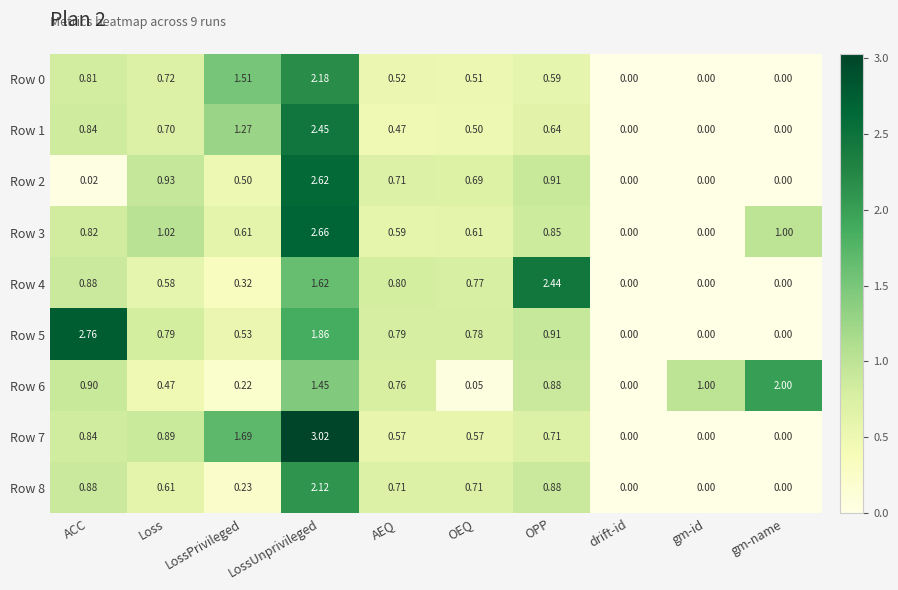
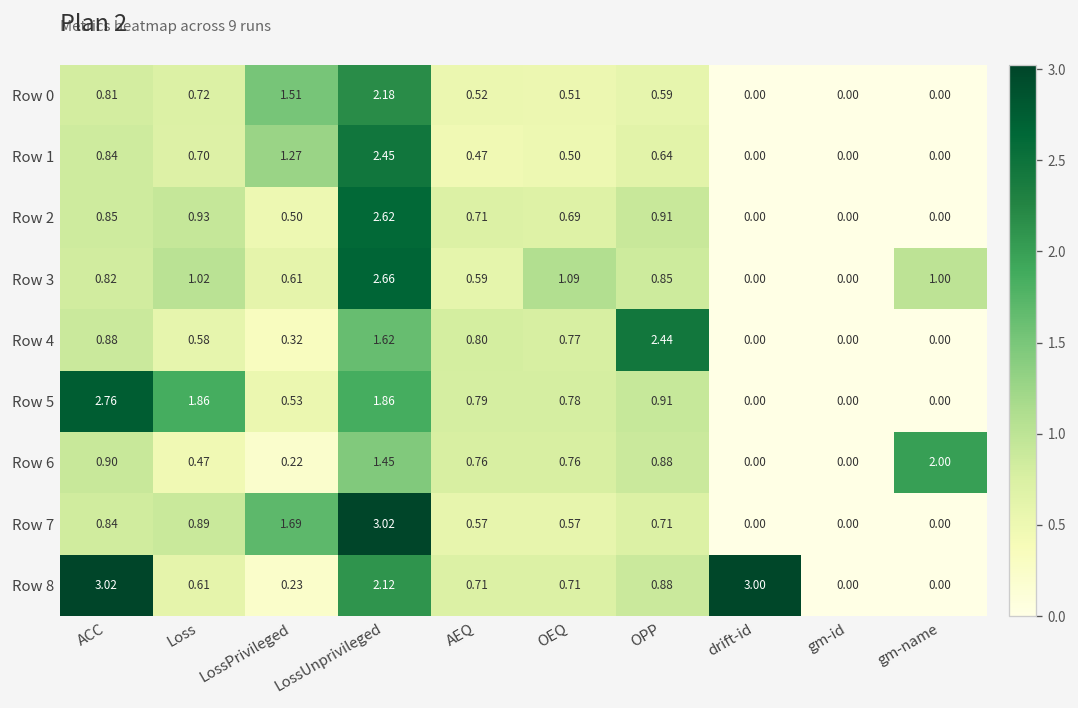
  {
    "Row 0": {
      "ACC": 0.81,
      "Loss": 0.72,
      "LossPrivileged": 1.51,
      "LossUnprivileged": 2.18,
      "AEQ": 0.52,
      "OEQ": 0.51,
      "OPP": 0.59,
      "drift-id": 0.00,
      "gm-id": 0.00,
      "gm-name": 0.00
    },
    "Row 1": {
      "ACC": 0.84,
      "Loss": 0.70,
      "LossPrivileged": 1.27,
      "LossUnprivileged": 2.45,
      "AEQ": 0.47,
      "OEQ": 0.50,
      "OPP": 0.64,
      "drift-id": 0.00,
      "gm-id": 0.00,
      "gm-name": 0.00
    },
    "Row 2": {
-     "ACC": 0.02,
+     "ACC": 0.85,
      "Loss": 0.93,
      "LossPrivileged": 0.50,
      "LossUnprivileged": 2.62,
      "AEQ": 0.71,
      "OEQ": 0.69,
      "OPP": 0.91,
      "drift-id": 0.00,
      "gm-id": 0.00,
      "gm-name": 0.00
    },
    "Row 3": {
      "ACC": 0.82,
      "Loss": 1.02,
      "LossPrivileged": 0.61,
      "LossUnprivileged": 2.66,
      "AEQ": 0.59,
-     "OEQ": 0.61,
+     "OEQ": 1.09,
      "OPP": 0.85,
      "drift-id": 0.00,
      "gm-id": 0.00,
      "gm-name": 1.00
    },
    "Row 4": {
      "ACC": 0.88,
      "Loss": 0.58,
      "LossPrivileged": 0.32,
      "LossUnprivileged": 1.62,
      "AEQ": 0.80,
      "OEQ": 0.77,
      "OPP": 2.44,
      "drift-id": 0.00,
      "gm-id": 0.00,
      "gm-name": 0.00
    },
    "Row 5": {
      "ACC": 2.76,
-     "Loss": 0.79,
+     "Loss": 1.86,
      "LossPrivileged": 0.53,
      "LossUnprivileged": 1.86,
      "AEQ": 0.79,
      "OEQ": 0.78,
      "OPP": 0.91,
      "drift-id": 0.00,
      "gm-id": 0.00,
      "gm-name": 0.00
    },
    "Row 6": {
      "ACC": 0.90,
      "Loss": 0.47,
      "LossPrivileged": 0.22,
      "LossUnprivileged": 1.45,
      "AEQ": 0.76,
-     "OEQ": 0.05,
+     "OEQ": 0.76,
      "OPP": 0.88,
      "drift-id": 0.00,
-     "gm-id": 1.00,
+     "gm-id": 0.00,
      "gm-name": 2.00
    },
    "Row 7": {
      "ACC": 0.84,
      "Loss": 0.89,
      "LossPrivileged": 1.69,
      "LossUnprivileged": 3.02,
      "AEQ": 0.57,
      "OEQ": 0.57,
      "OPP": 0.71,
      "drift-id": 0.00,
      "gm-id": 0.00,
      "gm-name": 0.00
    },
    "Row 8": {
-     "ACC": 0.88,
+     "ACC": 3.02,
      "Loss": 0.61,
      "LossPrivileged": 0.23,
      "LossUnprivileged": 2.12,
      "AEQ": 0.71,
      "OEQ": 0.71,
      "OPP": 0.88,
-     "drift-id": 0.00,
+     "drift-id": 3.00,
      "gm-id": 0.00,
      "gm-name": 0.00
    }
  }
